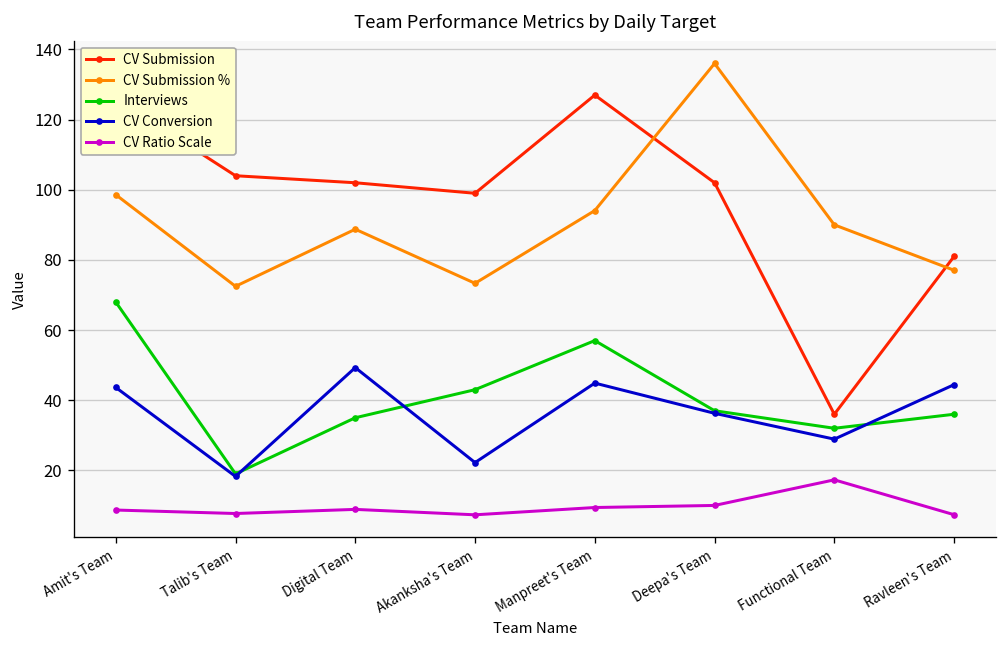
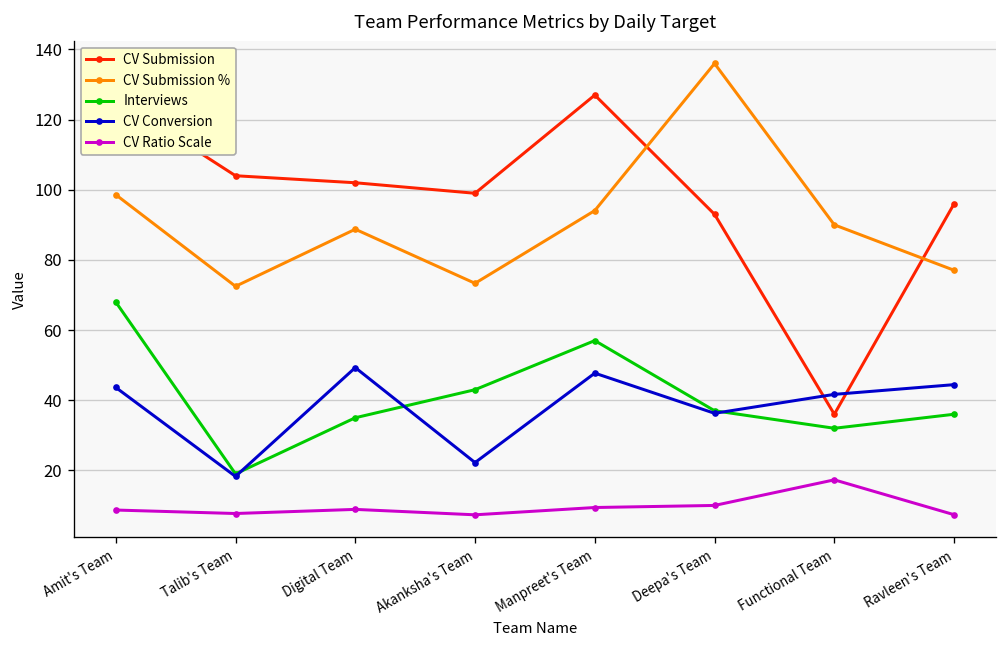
  {
    "CV Submission": {
      "Talib's Team": 104,
      "Digital Team": 102,
      "Akanksha's Team": 99,
      "Manpreet's Team": 127,
-     "Deepa's Team": 102,
+     "Deepa's Team": 93,
      "Functional Team": 36,
-     "Ravleen's Team": 81
+     "Ravleen's Team": 96
    },
    "CV Submission %": {
      "Amit's Team": 99,
      "Talib's Team": 72,
      "Digital Team": 89,
      "Akanksha's Team": 73,
      "Manpreet's Team": 94,
      "Deepa's Team": 136,
      "Functional Team": 90,
      "Ravleen's Team": 77
    },
    "Interviews": {
      "Amit's Team": 68,
      "Digital Team": 35,
      "Akanksha's Team": 43,
      "Manpreet's Team": 57,
      "Functional Team": 32,
      "Ravleen's Team": 36
    },
    "CV Conversion": {
      "Amit's Team": 44,
      "Digital Team": 49,
      "Akanksha's Team": 22,
-     "Manpreet's Team": 45,
-     "Functional Team": 29,
+     "Manpreet's Team": 48,
+     "Functional Team": 42,
      "Ravleen's Team": 44
    },
    "CV Ratio Scale": {
      "Amit's Team": 9,
      "Talib's Team": 8,
      "Digital Team": 9,
      "Akanksha's Team": 7,
      "Manpreet's Team": 9,
      "Deepa's Team": 10,
      "Functional Team": 17,
      "Ravleen's Team": 7
    }
  }
